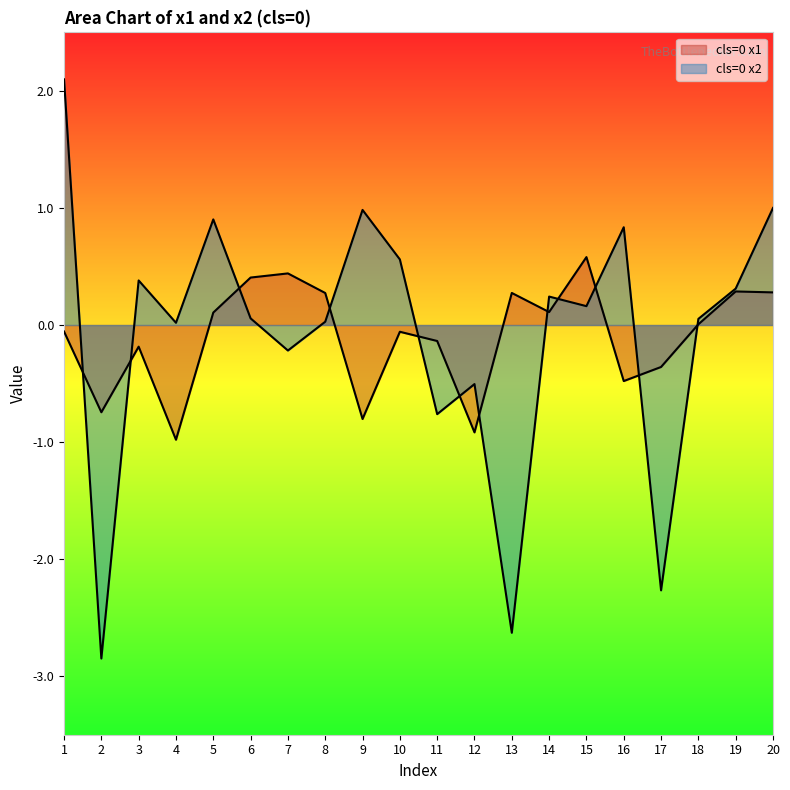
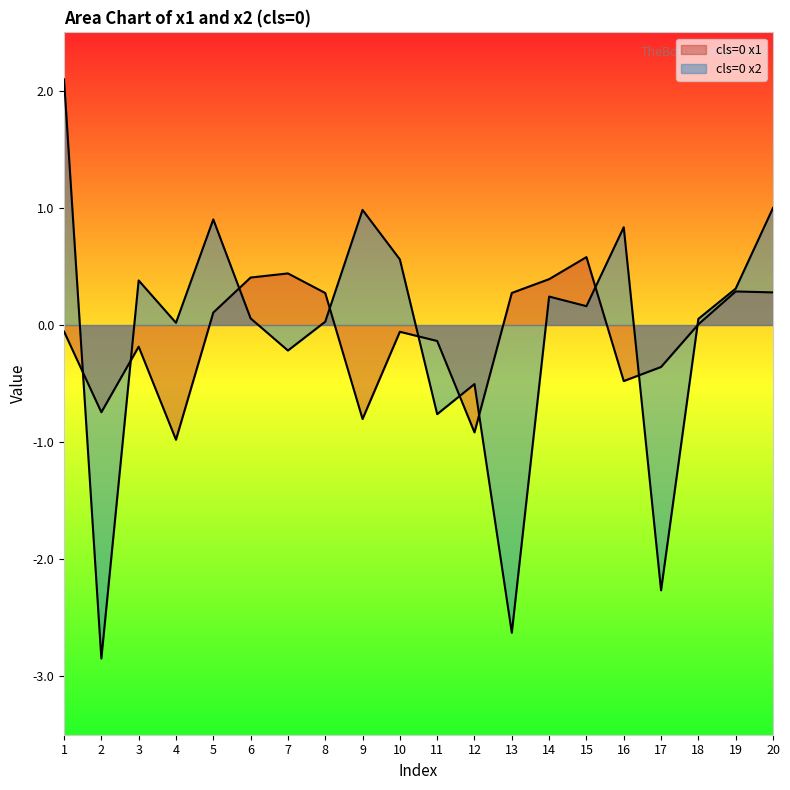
  {
    "cls=0 x1": {
-     "14": 0.11
+     "14": 0.39
    }
  }
